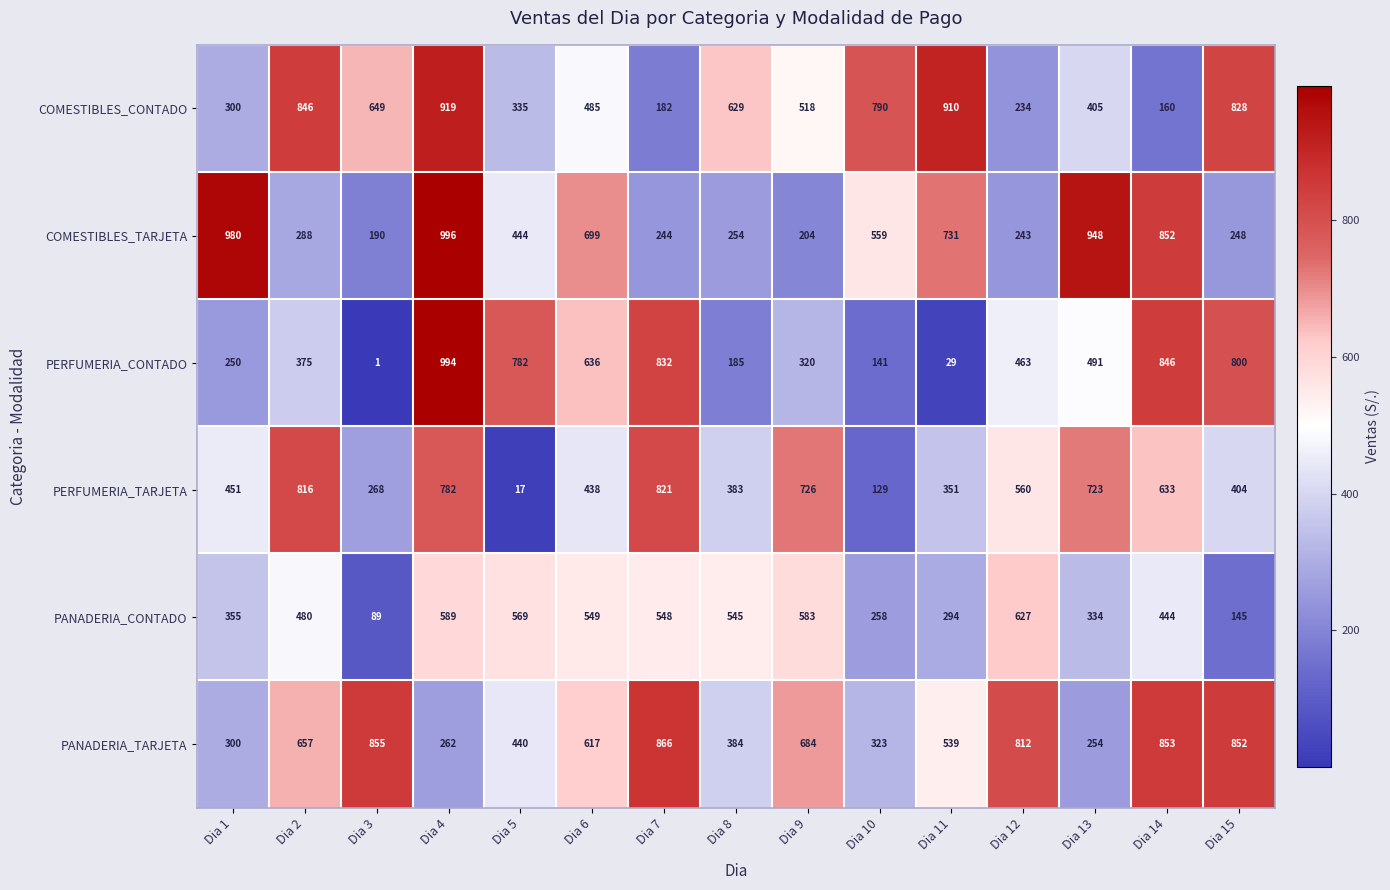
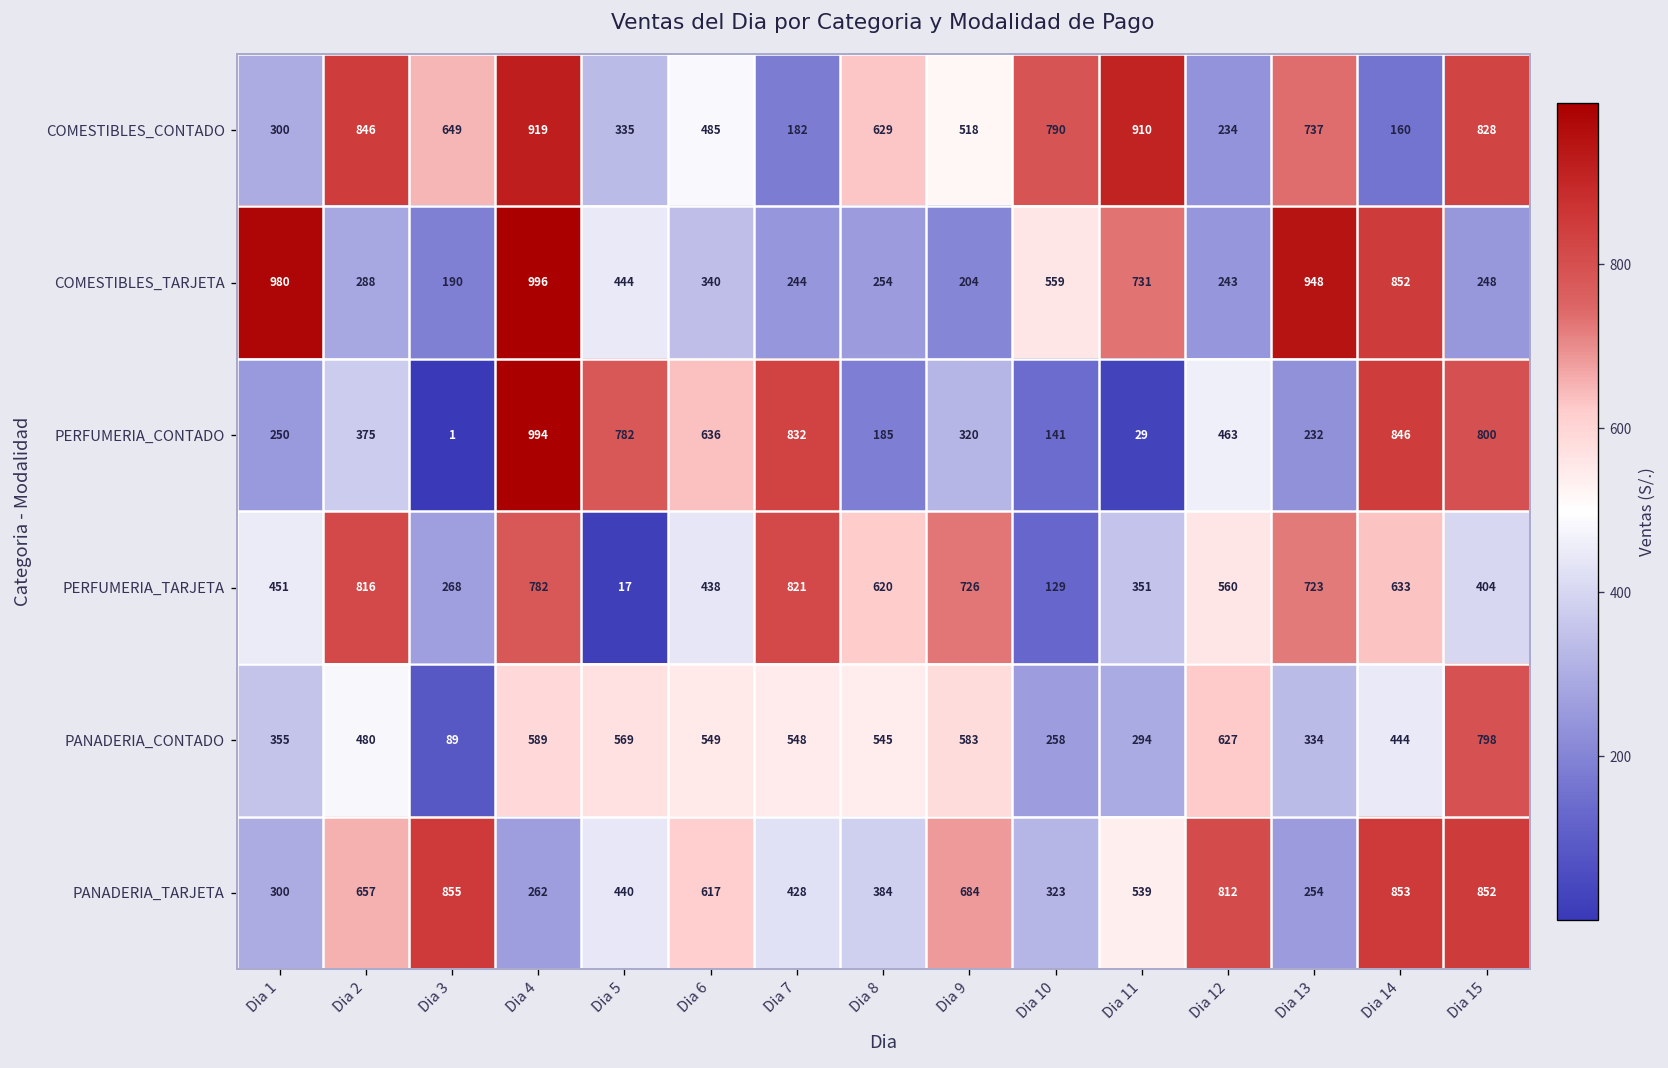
  {
    "COMESTIBLES_CONTADO": {
      "Dia 1": 300,
      "Dia 2": 846,
      "Dia 3": 649,
      "Dia 4": 919,
      "Dia 5": 335,
      "Dia 6": 485,
      "Dia 7": 182,
      "Dia 8": 629,
      "Dia 9": 518,
      "Dia 10": 790,
      "Dia 11": 910,
      "Dia 12": 234,
-     "Dia 13": 405,
+     "Dia 13": 737,
      "Dia 14": 160,
      "Dia 15": 828
    },
    "COMESTIBLES_TARJETA": {
      "Dia 1": 980,
      "Dia 2": 288,
      "Dia 3": 190,
      "Dia 4": 996,
      "Dia 5": 444,
-     "Dia 6": 699,
+     "Dia 6": 340,
      "Dia 7": 244,
      "Dia 8": 254,
      "Dia 9": 204,
      "Dia 10": 559,
      "Dia 11": 731,
      "Dia 12": 243,
      "Dia 13": 948,
      "Dia 14": 852,
      "Dia 15": 248
    },
    "PERFUMERIA_CONTADO": {
      "Dia 1": 250,
      "Dia 2": 375,
      "Dia 3": 1,
      "Dia 4": 994,
      "Dia 5": 782,
      "Dia 6": 636,
      "Dia 7": 832,
      "Dia 8": 185,
      "Dia 9": 320,
      "Dia 10": 141,
      "Dia 11": 29,
      "Dia 12": 463,
-     "Dia 13": 491,
+     "Dia 13": 232,
      "Dia 14": 846,
      "Dia 15": 800
    },
    "PERFUMERIA_TARJETA": {
      "Dia 1": 451,
      "Dia 2": 816,
      "Dia 3": 268,
      "Dia 4": 782,
      "Dia 5": 17,
      "Dia 6": 438,
      "Dia 7": 821,
-     "Dia 8": 383,
+     "Dia 8": 620,
      "Dia 9": 726,
      "Dia 10": 129,
      "Dia 11": 351,
      "Dia 12": 560,
      "Dia 13": 723,
      "Dia 14": 633,
      "Dia 15": 404
    },
    "PANADERIA_CONTADO": {
      "Dia 1": 355,
      "Dia 2": 480,
      "Dia 3": 89,
      "Dia 4": 589,
      "Dia 5": 569,
      "Dia 6": 549,
      "Dia 7": 548,
      "Dia 8": 545,
      "Dia 9": 583,
      "Dia 10": 258,
      "Dia 11": 294,
      "Dia 12": 627,
      "Dia 13": 334,
      "Dia 14": 444,
-     "Dia 15": 145
+     "Dia 15": 798
    },
    "PANADERIA_TARJETA": {
      "Dia 1": 300,
      "Dia 2": 657,
      "Dia 3": 855,
      "Dia 4": 262,
      "Dia 5": 440,
      "Dia 6": 617,
-     "Dia 7": 866,
+     "Dia 7": 428,
      "Dia 8": 384,
      "Dia 9": 684,
      "Dia 10": 323,
      "Dia 11": 539,
      "Dia 12": 812,
      "Dia 13": 254,
      "Dia 14": 853,
      "Dia 15": 852
    }
  }
